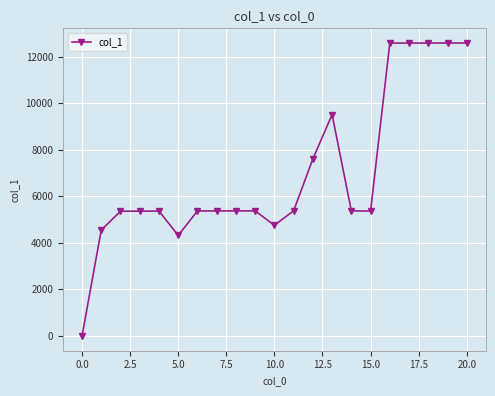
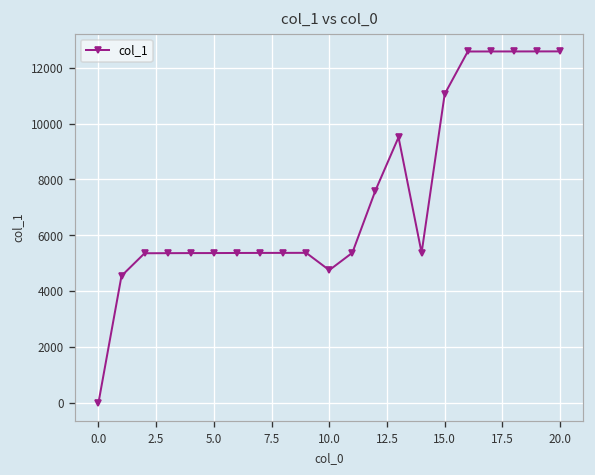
  {
    "0.0": 0,
-   "5.0": 4300,
+   "5.0": 5400,
    "10.0": 4800,
-   "15.0": 5400,
+   "15.0": 11100,
    "20.0": 12600
  }
